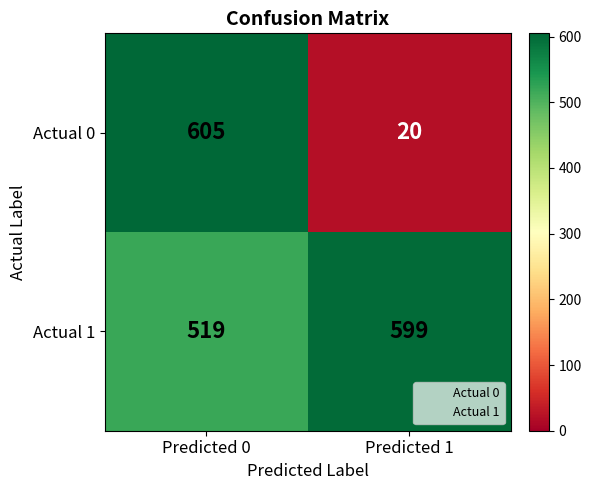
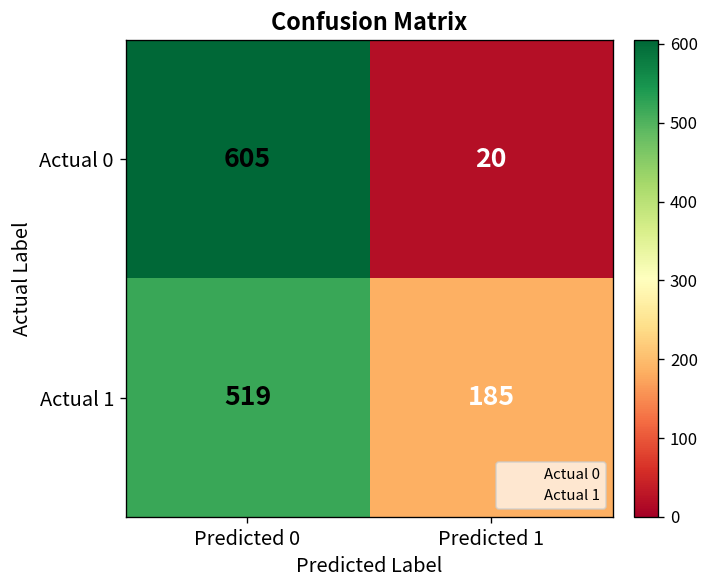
  {
    "Actual 0": {
      "Predicted 0": 605,
      "Predicted 1": 20
    },
    "Actual 1": {
      "Predicted 0": 519,
-     "Predicted 1": 599
+     "Predicted 1": 185
    }
  }
